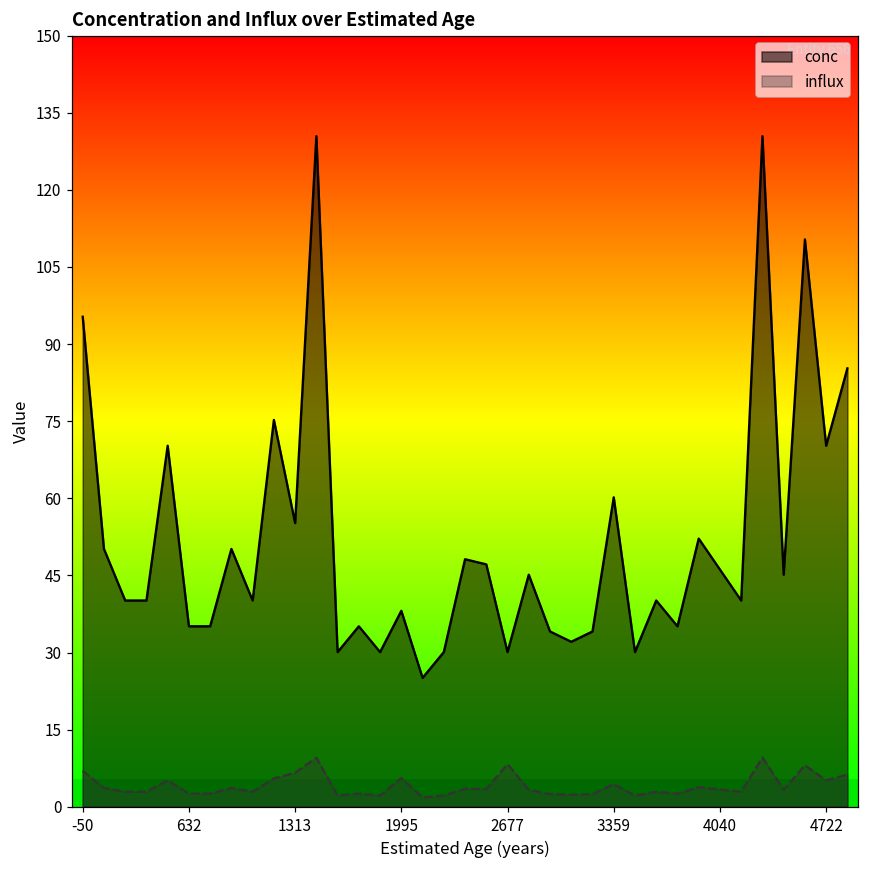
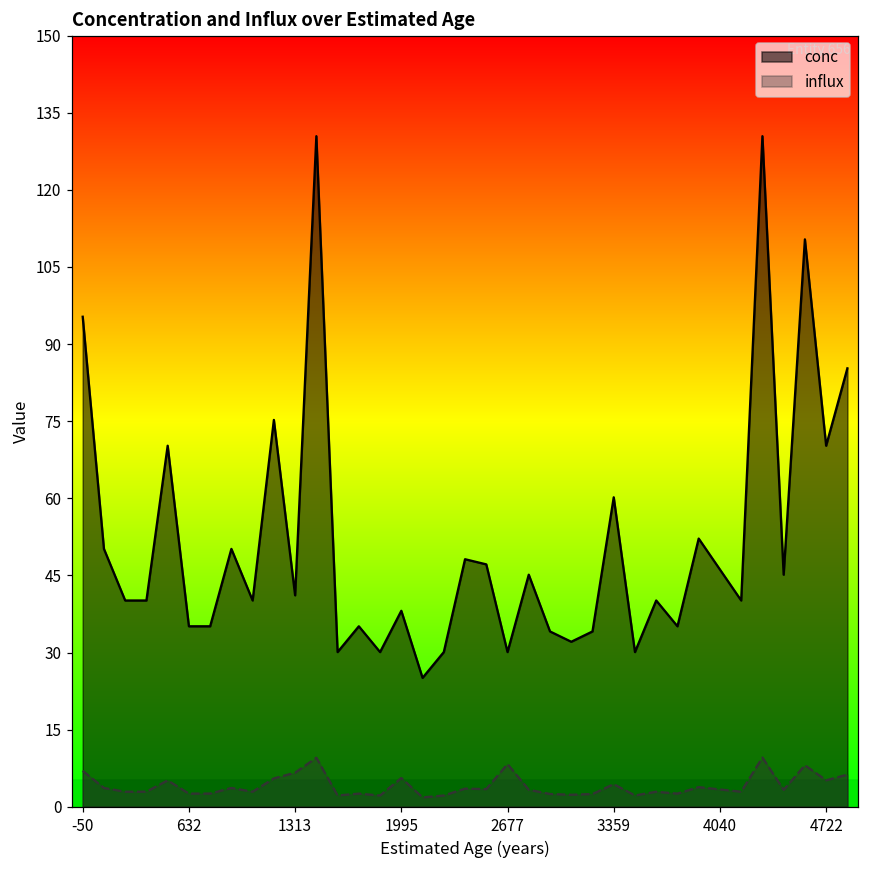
  {
    "conc": {
      "-50": 95,
      "632": 35,
-     "1313": 55,
+     "1313": 41,
      "1995": 38,
      "2677": 30,
      "3359": 60,
      "4040": 46,
      "4722": 70
    },
    "influx": {
      "-50": 7,
      "1313": 7,
      "1995": 6,
      "2677": 8
    }
  }
